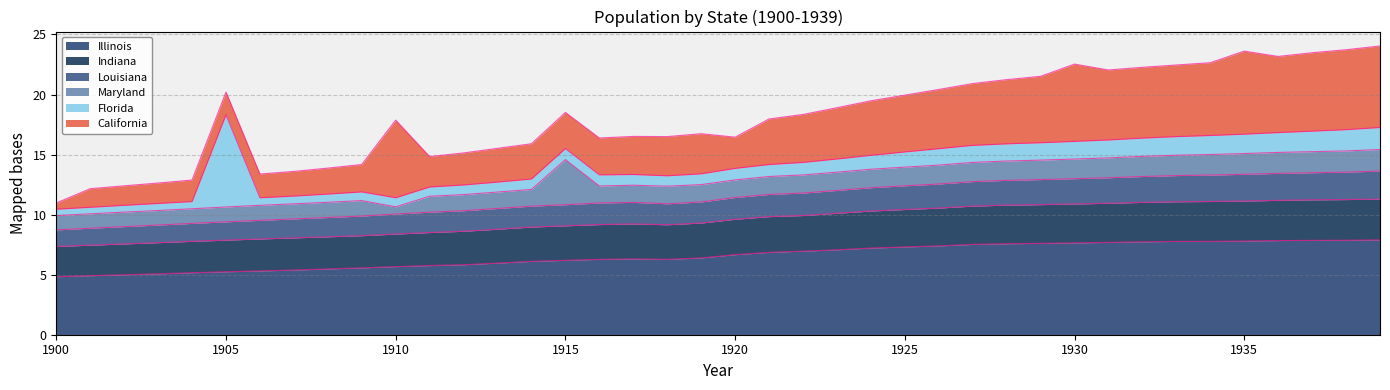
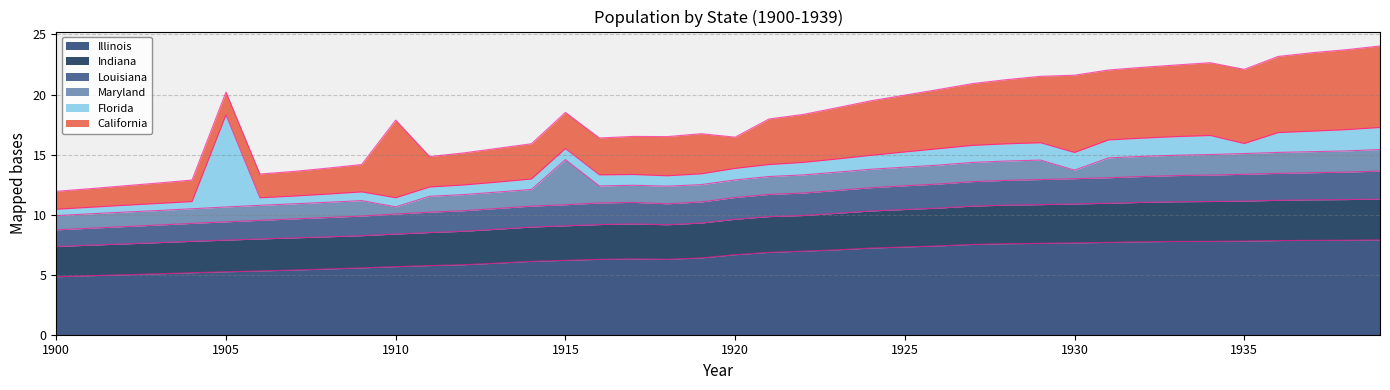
  {
    "Maryland": {
      "1900": 1.2,
      "1905": 1.2,
      "1910": 0.6,
      "1915": 3.8,
      "1920": 1.5,
      "1925": 1.6,
-     "1930": 1.6,
+     "1930": 0.7,
      "1935": 1.7
    },
    "Florida": {
      "1900": 0.5,
      "1905": 7.7,
      "1910": 0.8,
      "1915": 0.9,
      "1920": 1.0,
      "1925": 1.3,
      "1930": 1.5,
-     "1935": 1.6
+     "1935": 0.8
    },
    "California": {
-     "1900": 0.5,
+     "1900": 1.5,
      "1905": 1.9,
      "1910": 6.5,
      "1915": 3.0,
      "1920": 2.6,
      "1925": 4.7,
      "1930": 6.4,
-     "1935": 6.9
+     "1935": 6.2
    }
  }
